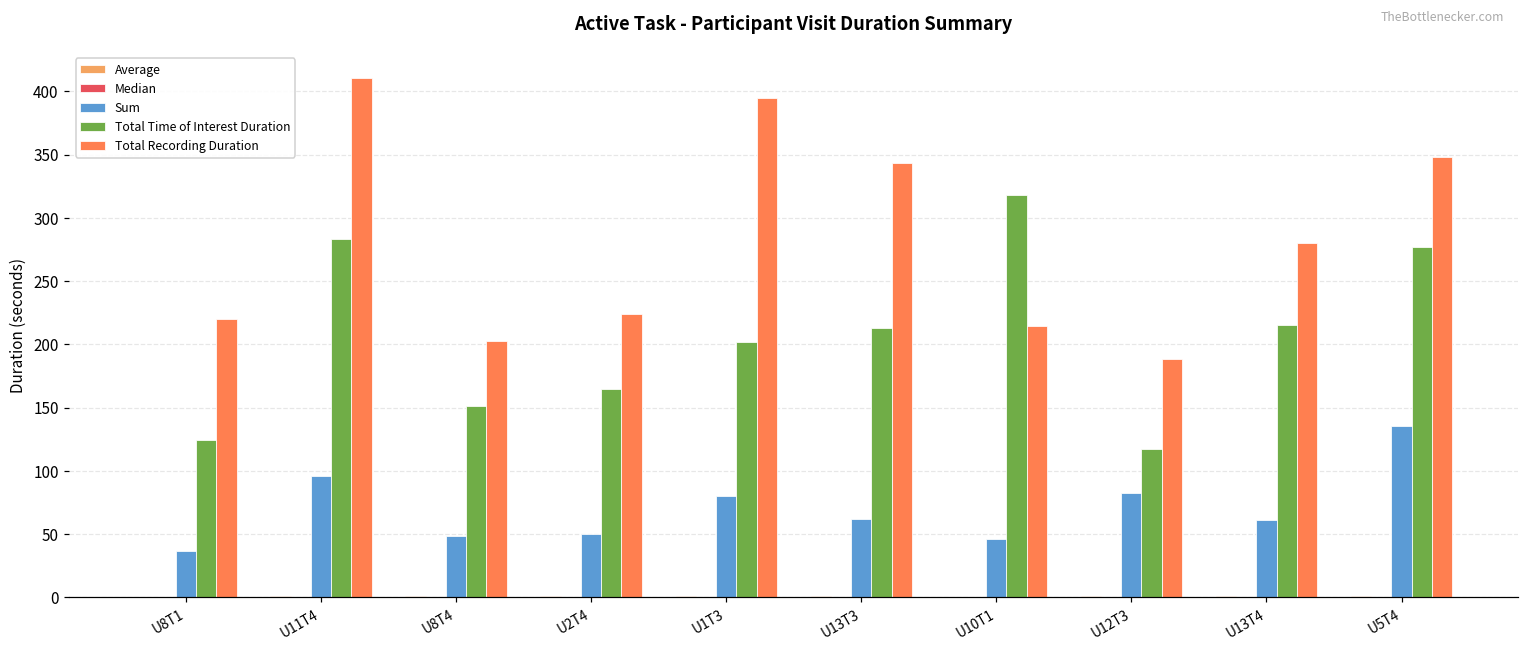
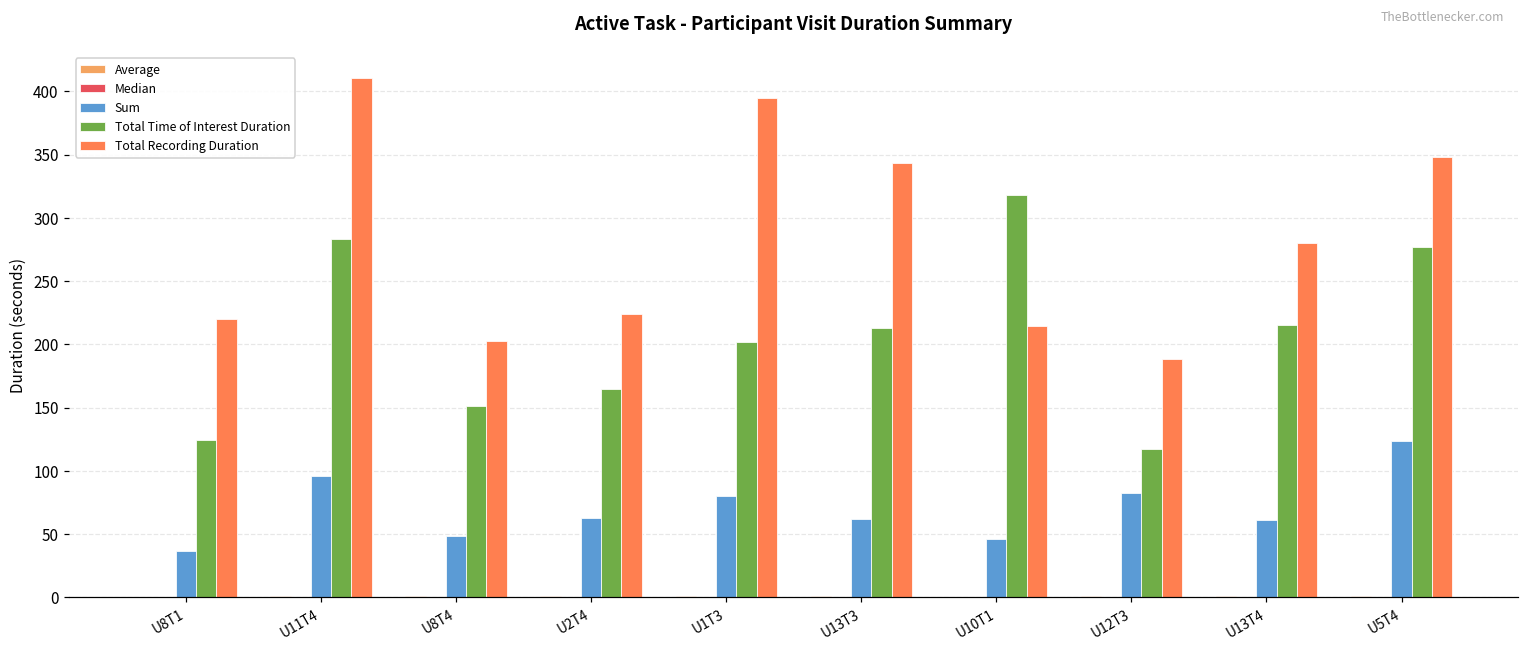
  {
    "Sum": {
      "U8T1": 36,
      "U11T4": 96,
      "U8T4": 48,
-     "U2T4": 50,
+     "U2T4": 63,
      "U1T3": 80,
      "U13T3": 62,
      "U10T1": 46,
      "U12T3": 82,
      "U13T4": 61,
-     "U5T4": 135
+     "U5T4": 123
    },
    "Total Time of Interest Duration": {
      "U8T1": 124,
      "U11T4": 284,
      "U8T4": 151,
      "U2T4": 164,
      "U1T3": 202,
      "U13T3": 213,
      "U10T1": 318,
      "U12T3": 118,
      "U13T4": 215,
      "U5T4": 277
    }
  }
